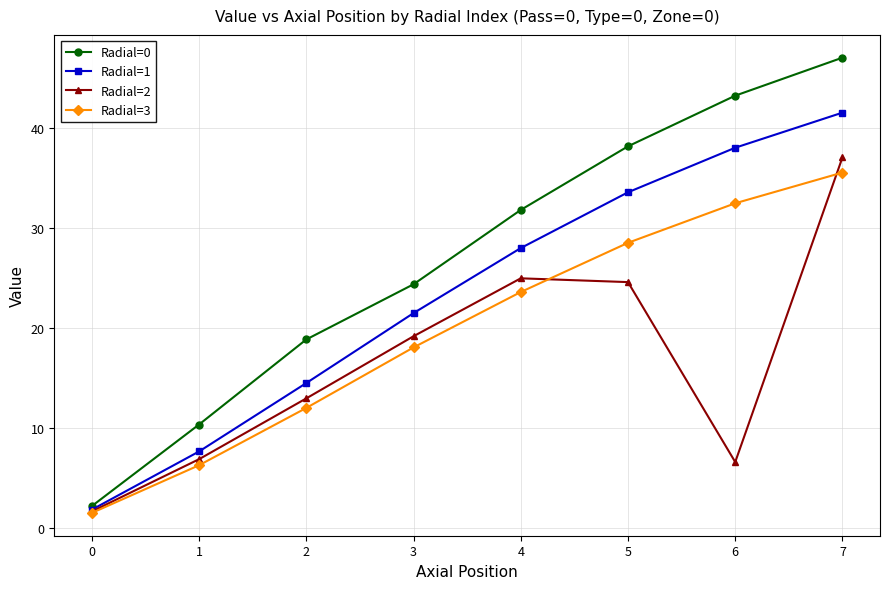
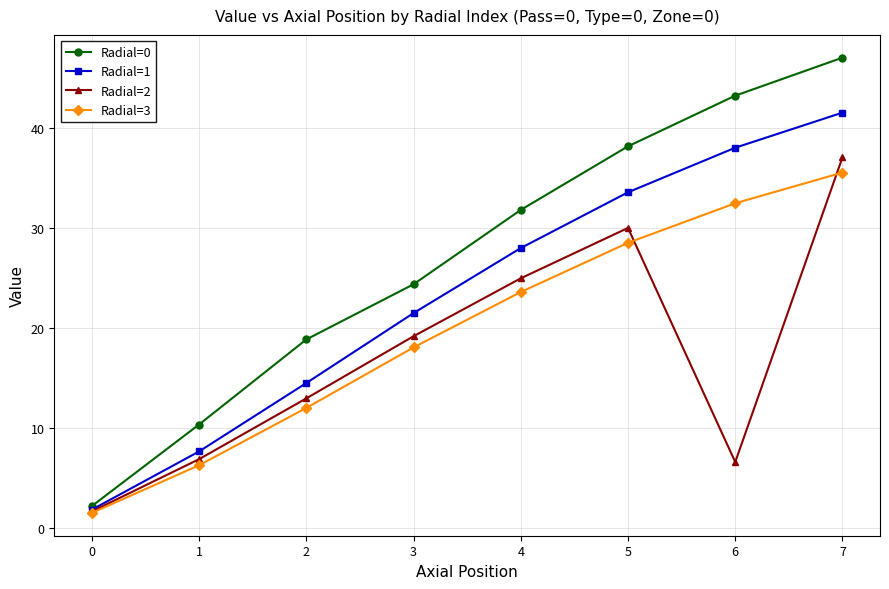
  {
    "Radial=0": {
      "0": 2,
      "1": 10,
      "2": 19,
      "3": 24,
      "4": 32,
      "5": 38,
      "6": 43,
      "7": 47
    },
    "Radial=1": {
      "1": 8,
      "2": 15,
      "3": 22,
      "4": 28,
      "5": 34,
      "6": 38,
      "7": 42
    },
    "Radial=2": {
      "1": 7,
      "2": 13,
      "3": 19,
      "4": 25,
-     "5": 25,
+     "5": 30,
      "6": 7,
      "7": 37
    },
    "Radial=3": {
      "1": 6,
      "2": 12,
      "3": 18,
      "4": 24,
      "5": 29,
      "6": 32,
      "7": 36
    }
  }
